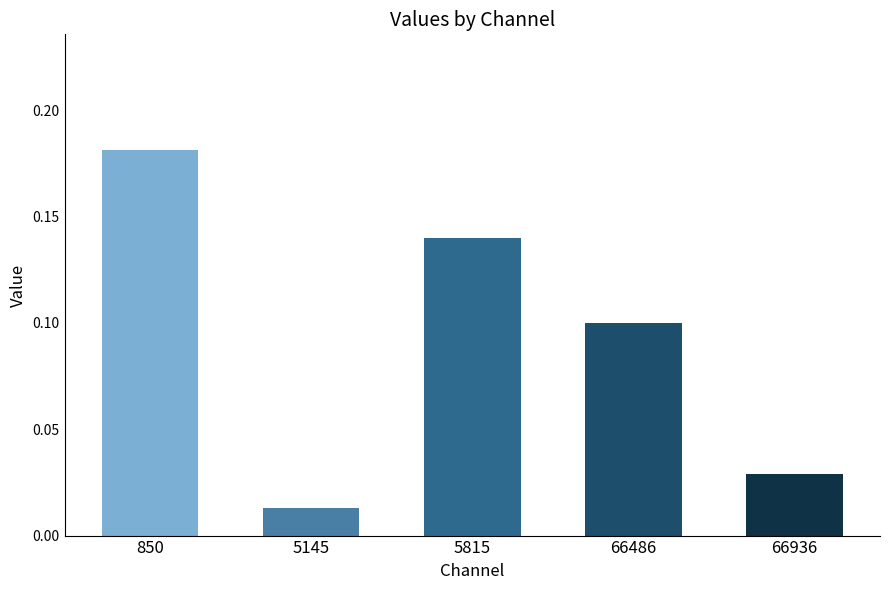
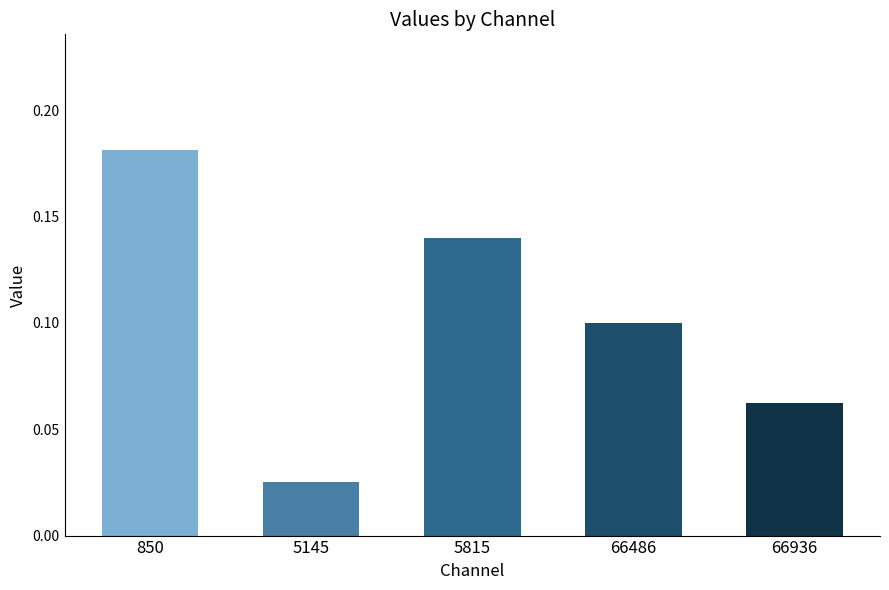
  {
    "850": 0.181,
-   "5145": 0.013,
+   "5145": 0.025,
    "5815": 0.140,
    "66486": 0.100,
-   "66936": 0.029
+   "66936": 0.063
  }
